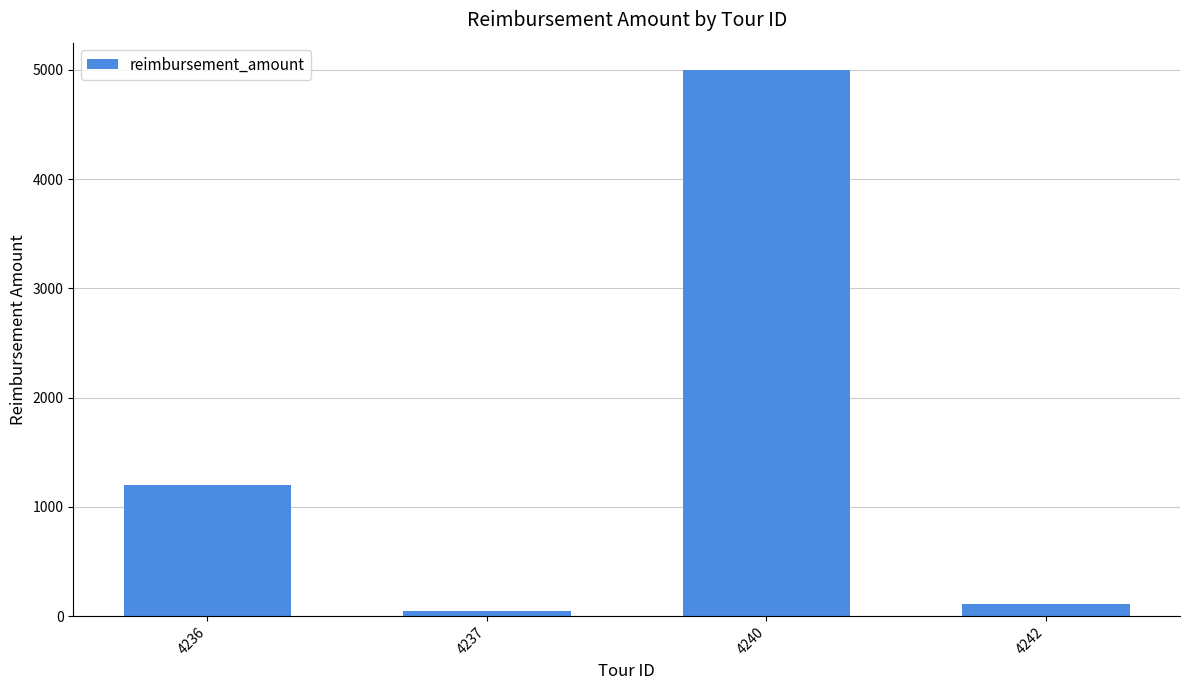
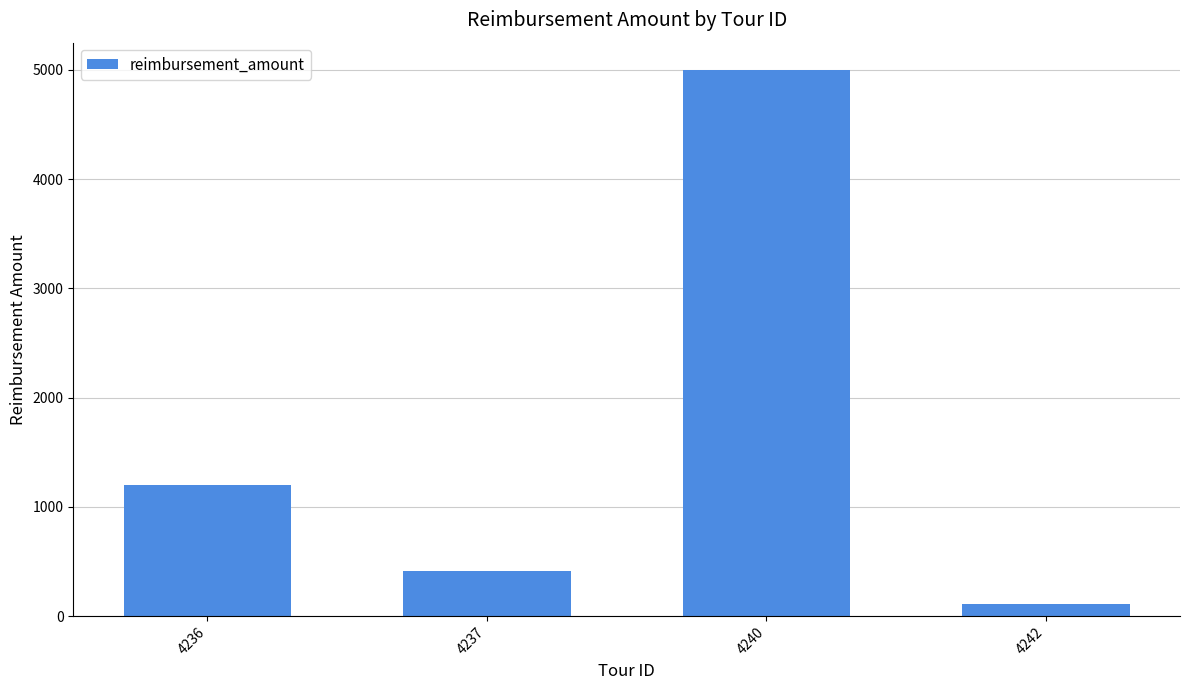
  {
    "4236": 1200,
-   "4237": 50,
+   "4237": 410,
    "4240": 5000,
    "4242": 110
  }
